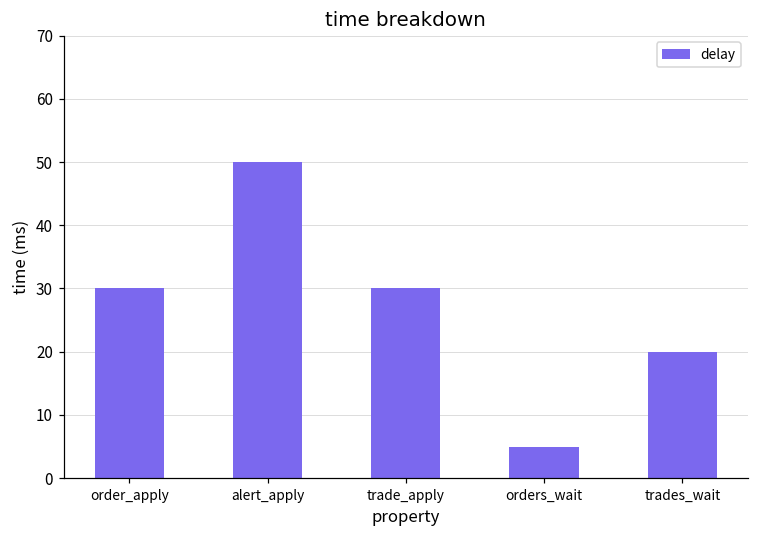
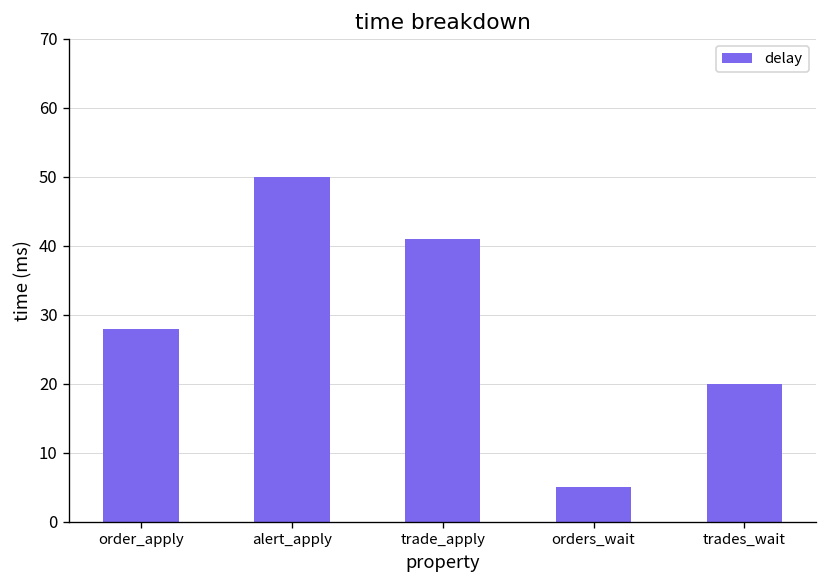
  {
-   "order_apply": 30,
+   "order_apply": 28,
    "alert_apply": 50,
-   "trade_apply": 30,
+   "trade_apply": 41,
    "orders_wait": 5,
    "trades_wait": 20
  }
